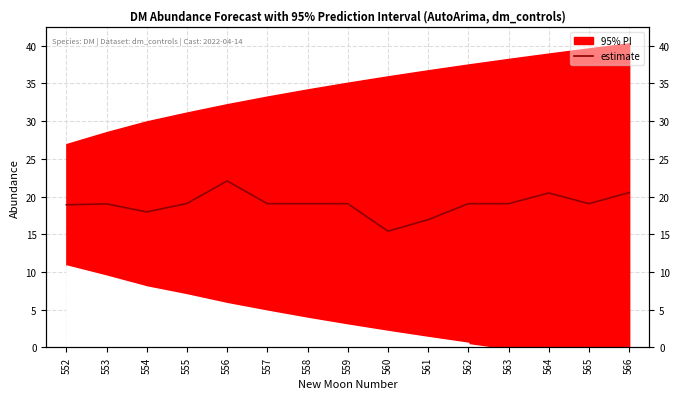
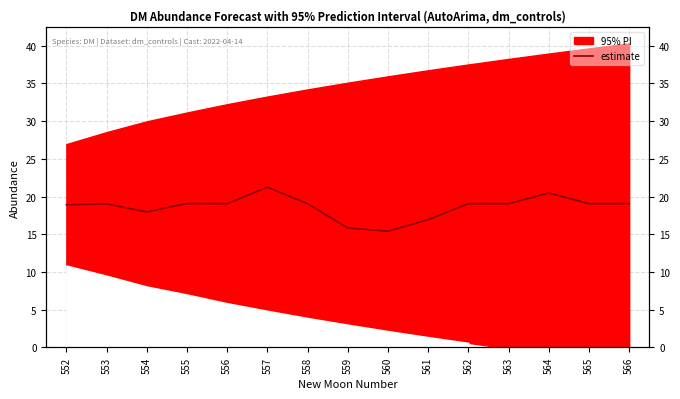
  {
    "estimate": {
      "552": 19,
      "553": 19,
      "554": 18,
      "555": 19,
-     "556": 22,
-     "557": 19,
+     "556": 19,
+     "557": 21,
      "558": 19,
-     "559": 19,
+     "559": 16,
      "560": 15,
      "561": 17,
      "562": 19,
      "563": 19,
      "564": 20,
      "565": 19,
-     "566": 21
+     "566": 19
    }
  }
